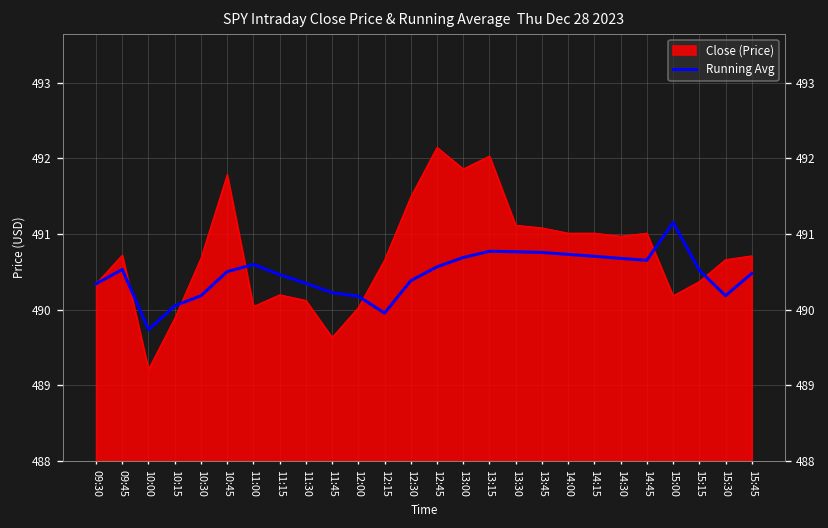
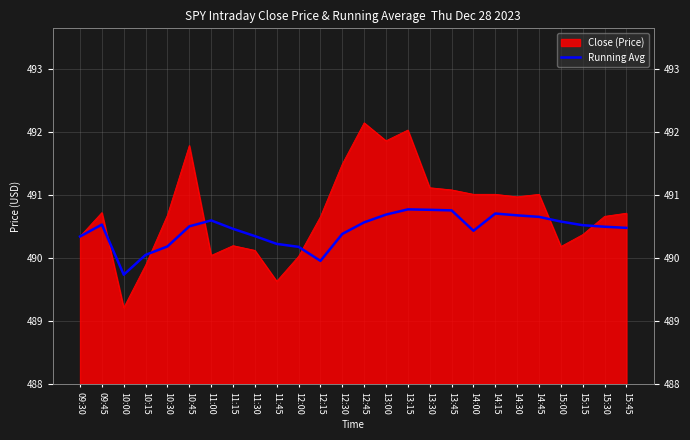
  {
    "Close (Price)": {
      "09:45": 490.7,
      "10:00": 489.2,
      "10:15": 489.9,
      "10:30": 490.7,
      "10:45": 491.8,
      "11:00": 490.0,
      "11:15": 490.2,
      "11:30": 490.1,
      "11:45": 489.6,
      "12:00": 490.0,
      "12:15": 490.7,
      "12:30": 491.5,
      "12:45": 492.1,
      "13:00": 491.9,
      "13:15": 492.0,
      "13:30": 491.1,
      "13:45": 491.1,
      "14:00": 491.0,
      "14:15": 491.0,
      "14:30": 491.0,
      "14:45": 491.0,
      "15:00": 490.2,
      "15:15": 490.4,
      "15:30": 490.7,
      "15:45": 490.7
    },
    "Running Avg": {
      "09:45": 490.5,
      "10:00": 489.7,
      "10:15": 490.0,
      "10:30": 490.2,
      "10:45": 490.5,
      "11:00": 490.6,
      "11:15": 490.5,
      "11:30": 490.3,
      "11:45": 490.2,
      "12:00": 490.2,
      "12:15": 490.0,
      "12:30": 490.4,
      "12:45": 490.6,
      "13:00": 490.7,
      "13:15": 490.8,
      "13:30": 490.8,
      "13:45": 490.8,
-     "14:00": 490.7,
+     "14:00": 490.4,
      "14:15": 490.7,
      "14:30": 490.7,
      "14:45": 490.7,
-     "15:00": 491.2,
+     "15:00": 490.6,
      "15:15": 490.5,
-     "15:30": 490.2,
+     "15:30": 490.5,
      "15:45": 490.5
    }
  }
